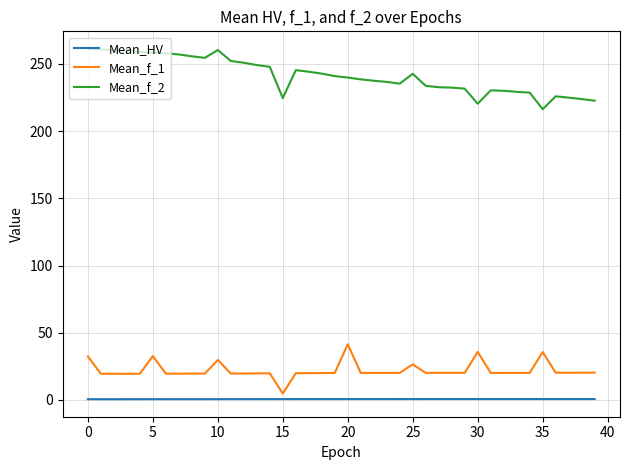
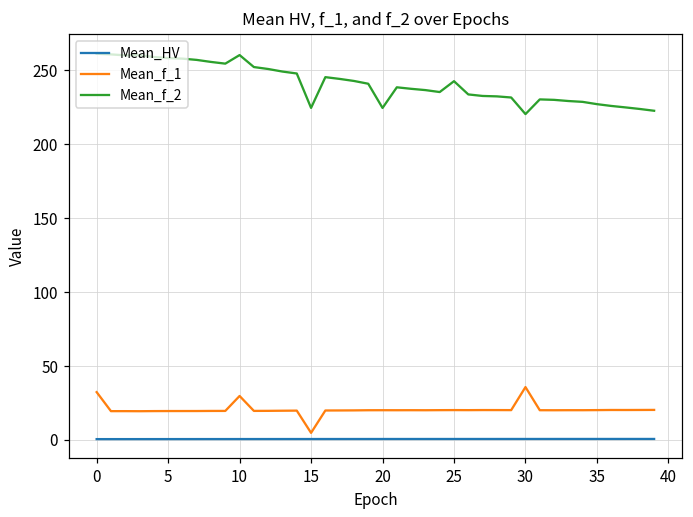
  {
    "Mean_HV": {
      "0": 1,
      "5": 1,
      "10": 1,
      "15": 1,
      "20": 1,
      "25": 1,
      "30": 1,
      "35": 1
    },
    "Mean_f_1": {
      "0": 32,
-     "5": 33,
+     "5": 20,
      "10": 30,
      "15": 5,
-     "20": 41,
-     "25": 26,
+     "20": 20,
+     "25": 20,
      "30": 36,
-     "35": 36
+     "35": 20
    },
    "Mean_f_2": {
      "10": 260,
      "15": 225,
-     "20": 240,
+     "20": 225,
      "25": 243,
      "30": 220,
-     "35": 216
+     "35": 227
    }
  }
